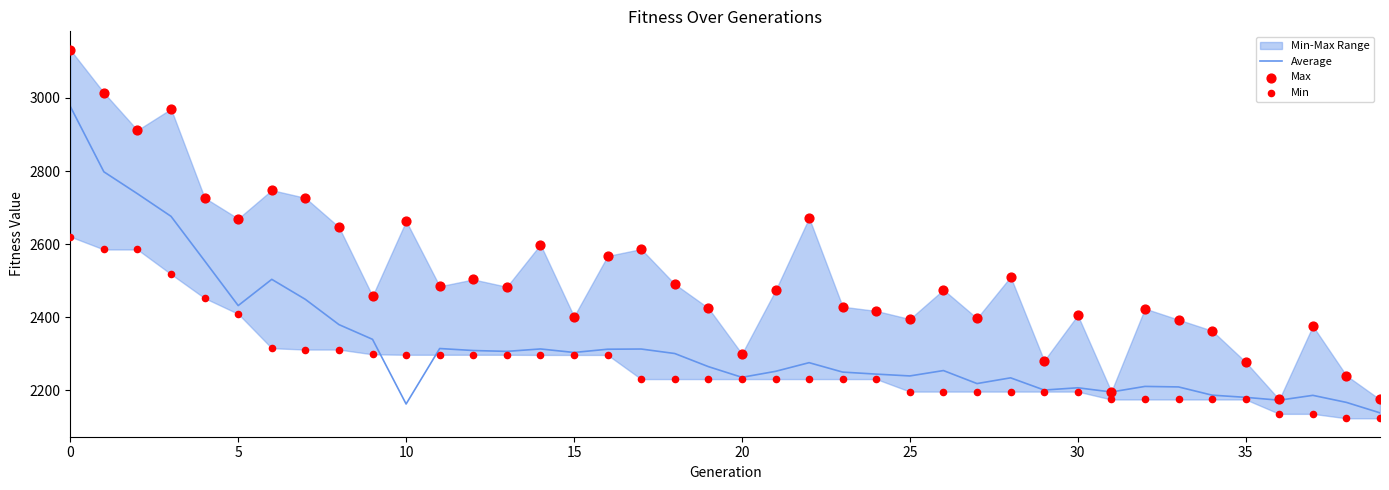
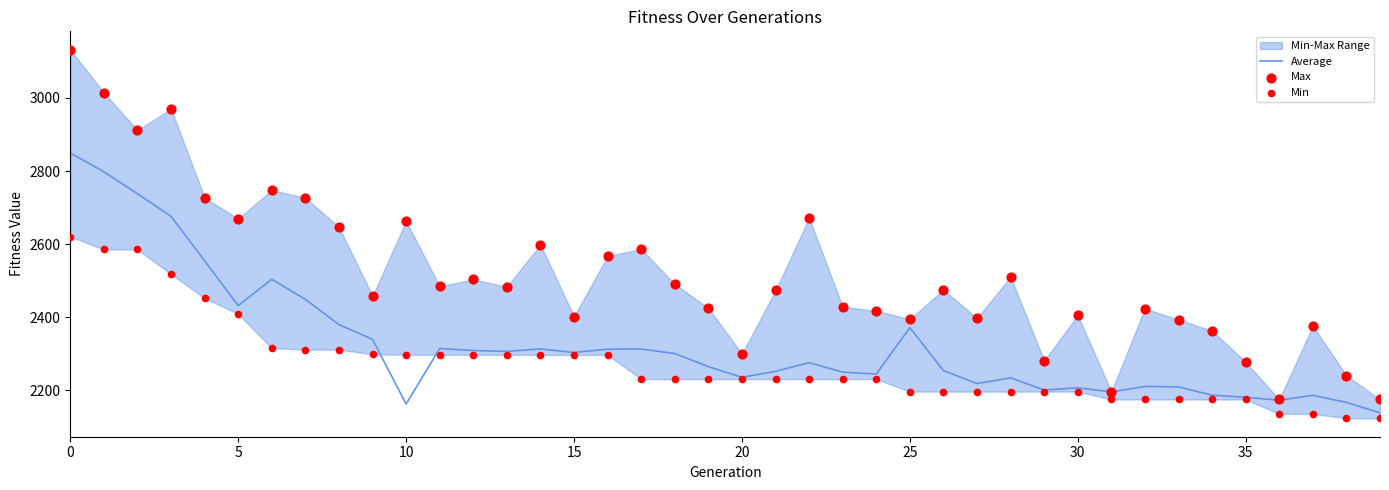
  {
    "Average": {
-     "0": 2980,
+     "0": 2850,
      "5": 2430,
      "10": 2160,
-     "25": 2240,
+     "25": 2370,
      "30": 2210
    }
  }
